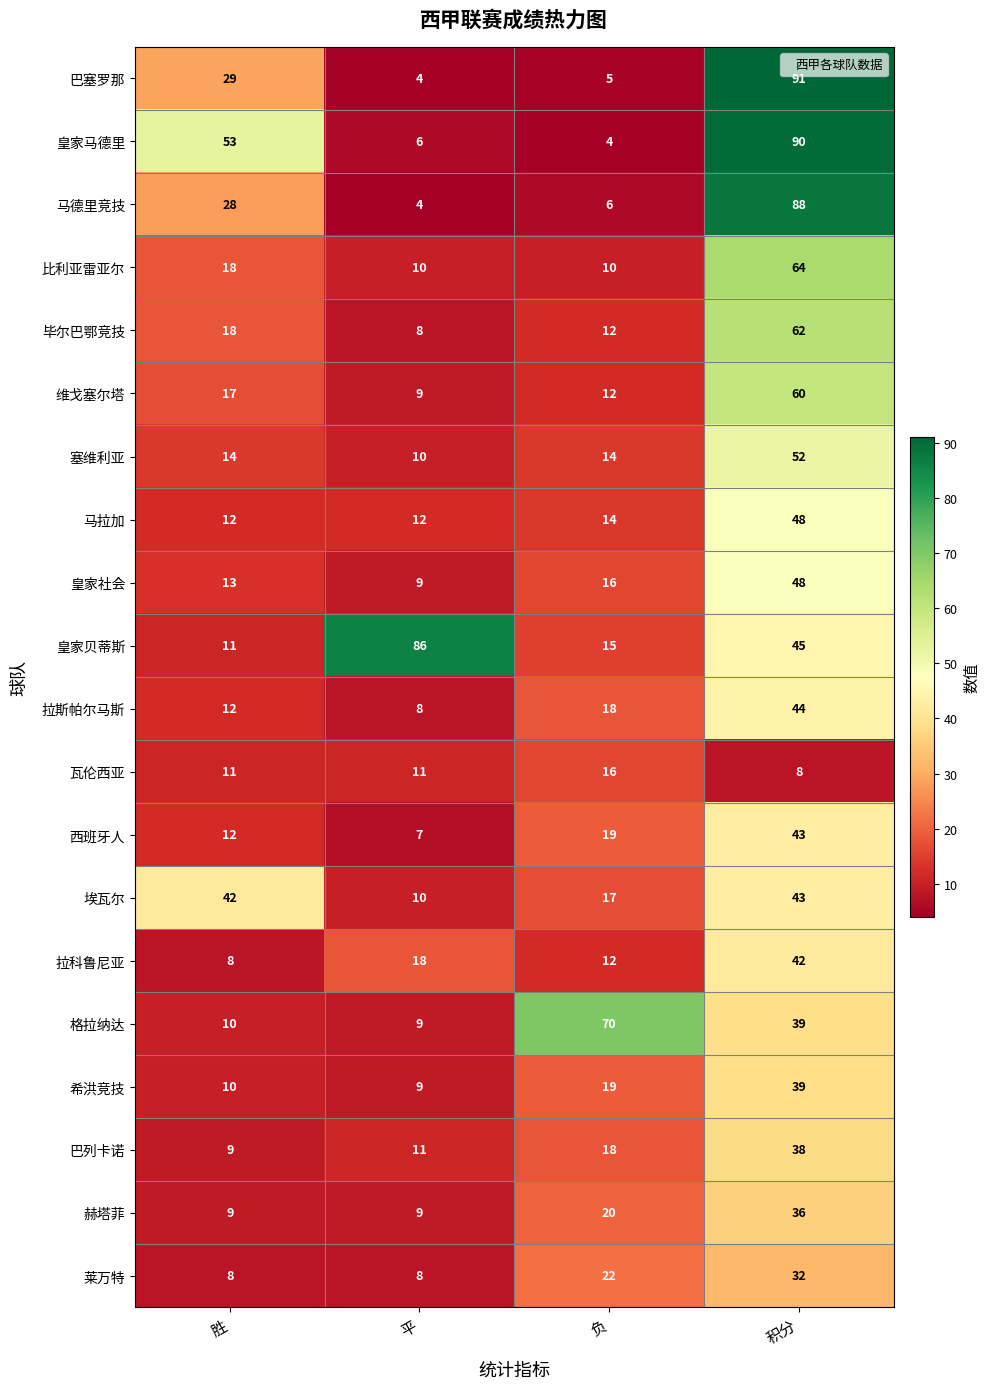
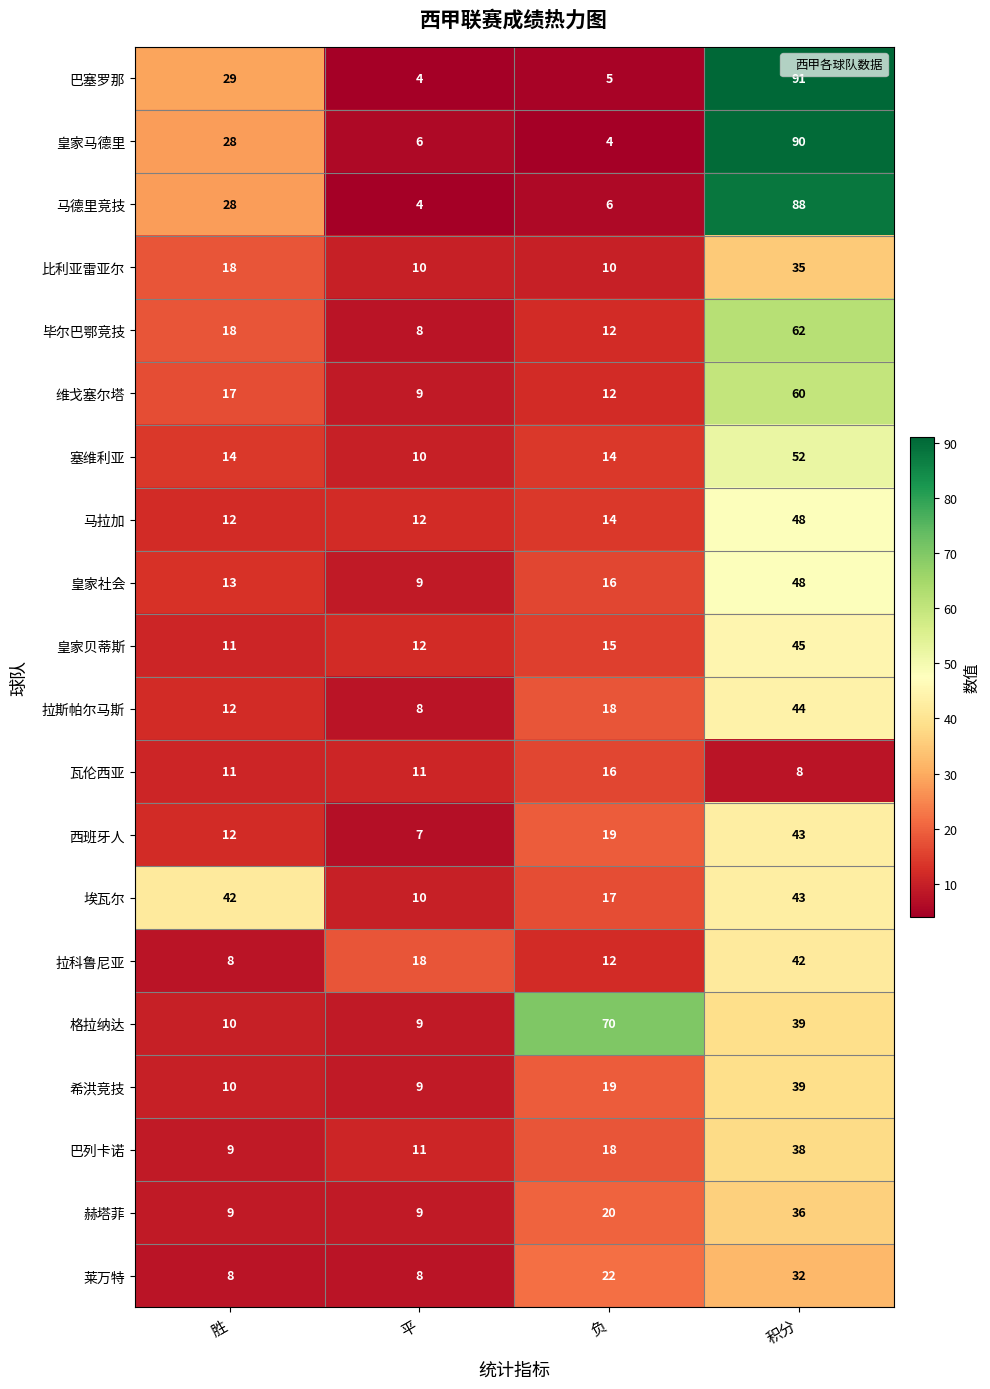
  {
    "巴塞罗那": {
      "胜": 29,
      "平": 4,
      "负": 5
    },
    "皇家马德里": {
-     "胜": 53,
+     "胜": 28,
      "平": 6,
      "负": 4,
      "积分": 90
    },
    "马德里竞技": {
      "胜": 28,
      "平": 4,
      "负": 6,
      "积分": 88
    },
    "比利亚雷亚尔": {
      "胜": 18,
      "平": 10,
      "负": 10,
-     "积分": 64
+     "积分": 35
    },
    "毕尔巴鄂竞技": {
      "胜": 18,
      "平": 8,
      "负": 12,
      "积分": 62
    },
    "维戈塞尔塔": {
      "胜": 17,
      "平": 9,
      "负": 12,
      "积分": 60
    },
    "塞维利亚": {
      "胜": 14,
      "平": 10,
      "负": 14,
      "积分": 52
    },
    "马拉加": {
      "胜": 12,
      "平": 12,
      "负": 14,
      "积分": 48
    },
    "皇家社会": {
      "胜": 13,
      "平": 9,
      "负": 16,
      "积分": 48
    },
    "皇家贝蒂斯": {
      "胜": 11,
-     "平": 86,
+     "平": 12,
      "负": 15,
      "积分": 45
    },
    "拉斯帕尔马斯": {
      "胜": 12,
      "平": 8,
      "负": 18,
      "积分": 44
    },
    "瓦伦西亚": {
      "胜": 11,
      "平": 11,
      "负": 16,
      "积分": 8
    },
    "西班牙人": {
      "胜": 12,
      "平": 7,
      "负": 19,
      "积分": 43
    },
    "埃瓦尔": {
      "胜": 42,
      "平": 10,
      "负": 17,
      "积分": 43
    },
    "拉科鲁尼亚": {
      "胜": 8,
      "平": 18,
      "负": 12,
      "积分": 42
    },
    "格拉纳达": {
      "胜": 10,
      "平": 9,
      "负": 70,
      "积分": 39
    },
    "希洪竞技": {
      "胜": 10,
      "平": 9,
      "负": 19,
      "积分": 39
    },
    "巴列卡诺": {
      "胜": 9,
      "平": 11,
      "负": 18,
      "积分": 38
    },
    "赫塔菲": {
      "胜": 9,
      "平": 9,
      "负": 20,
      "积分": 36
    },
    "莱万特": {
      "胜": 8,
      "平": 8,
      "负": 22,
      "积分": 32
    }
  }
